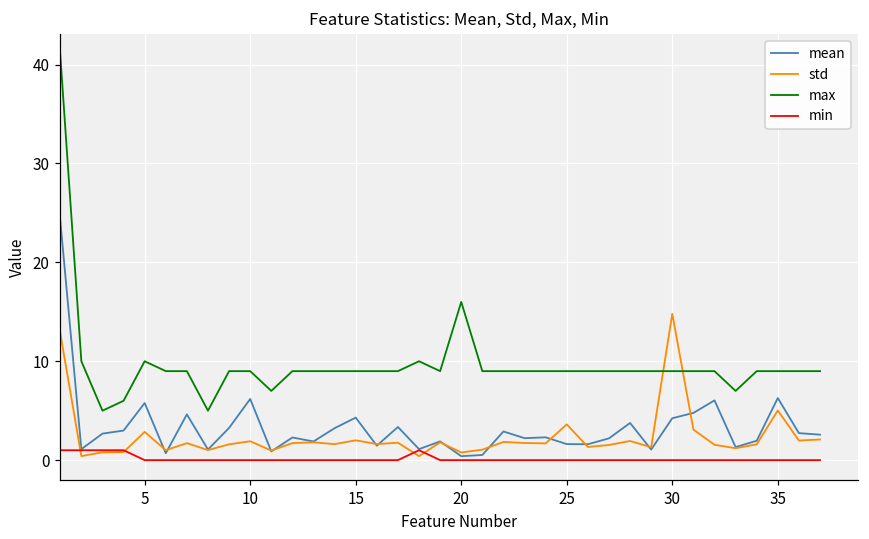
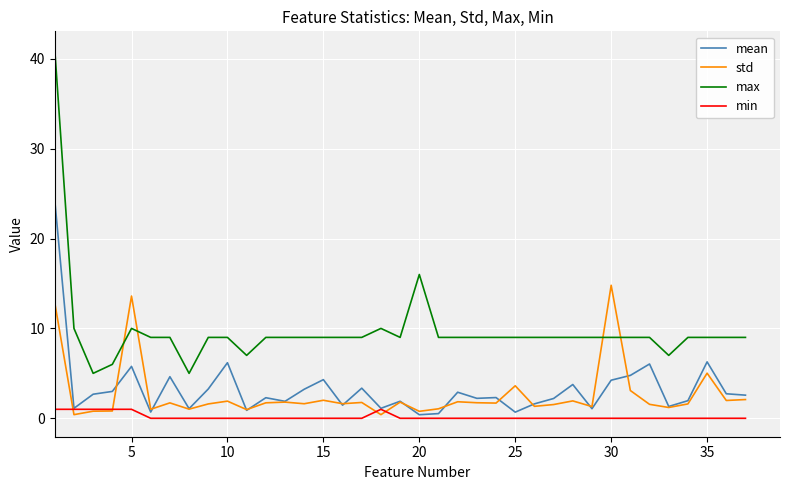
  {
    "mean": {
      "5": 6,
      "10": 6,
      "15": 4,
      "20": 0,
-     "25": 2,
+     "25": 1,
      "30": 4,
      "35": 6
    },
    "std": {
-     "5": 3,
+     "5": 14,
      "10": 2,
      "15": 2,
      "20": 1,
      "25": 4,
      "30": 15,
      "35": 5
    },
    "max": {
      "5": 10,
      "10": 9,
      "15": 9,
      "20": 16,
      "25": 9,
      "30": 9,
      "35": 9
    },
    "min": {
-     "5": 0,
+     "5": 1,
      "10": 0,
      "15": 0,
      "20": 0,
      "25": 0,
      "30": 0,
      "35": 0
    }
  }
